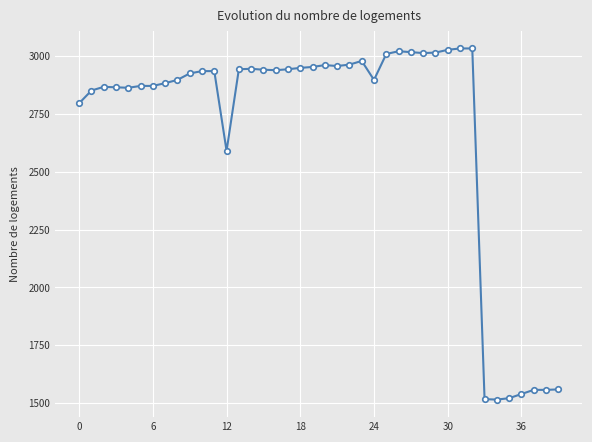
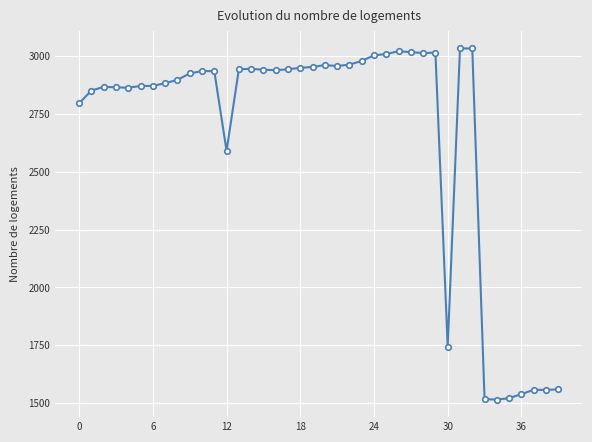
  {
    "0": 2800,
    "6": 2870,
    "12": 2590,
    "18": 2950,
-   "24": 2900,
-   "30": 3030,
+   "24": 3000,
+   "30": 1740,
    "36": 1540
  }
